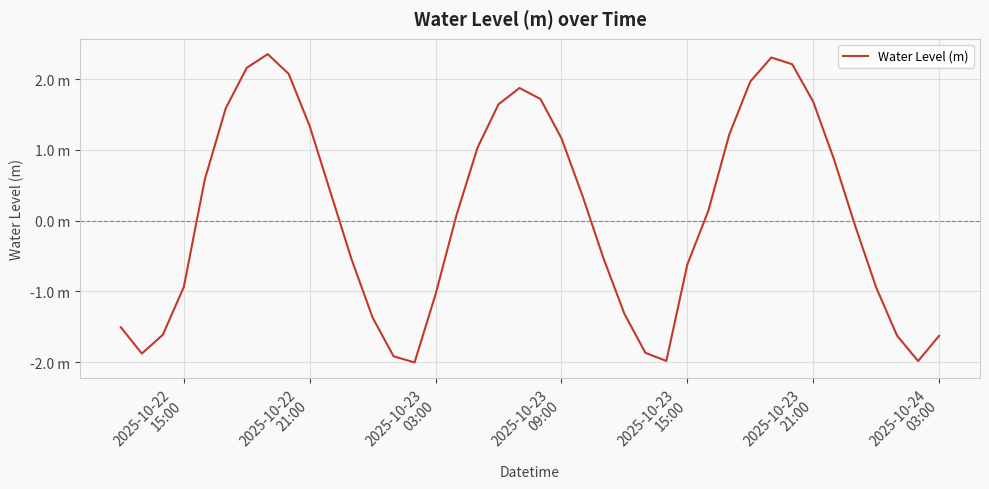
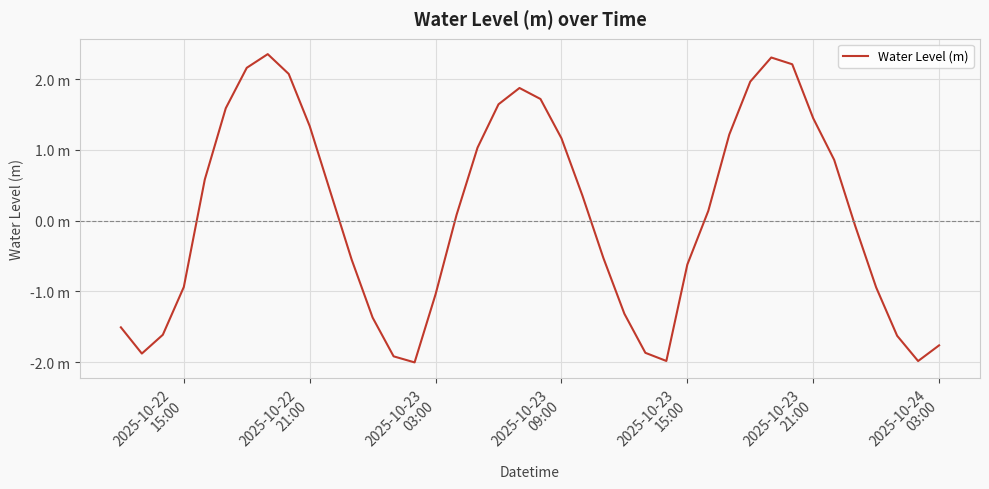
  {
    "2025-10-22 15:00": "-0.9 m",
    "2025-10-22 21:00": "1.3 m",
    "2025-10-23 03:00": "-1.0 m",
    "2025-10-23 09:00": "1.2 m",
    "2025-10-23 15:00": "-0.6 m",
-   "2025-10-23 21:00": "1.7 m",
-   "2025-10-24 03:00": "-1.6 m"
+   "2025-10-23 21:00": "1.4 m",
+   "2025-10-24 03:00": "-1.8 m"
  }
